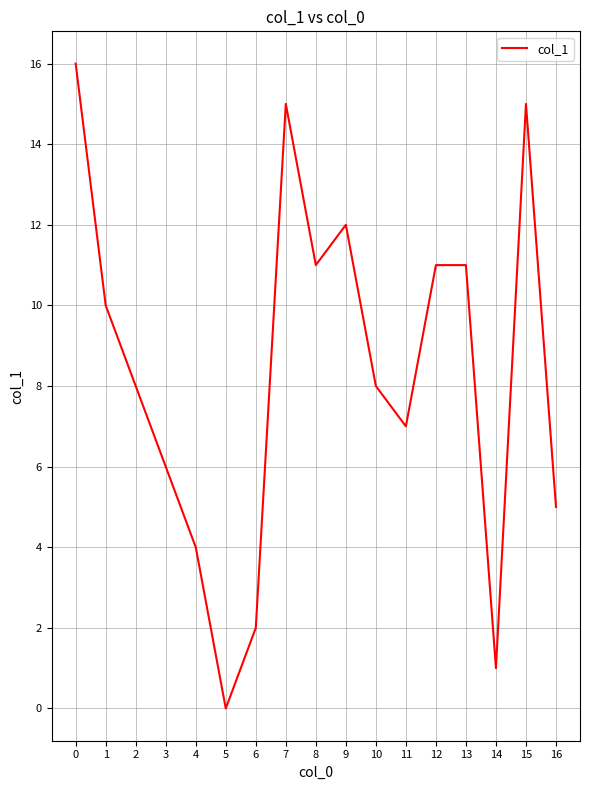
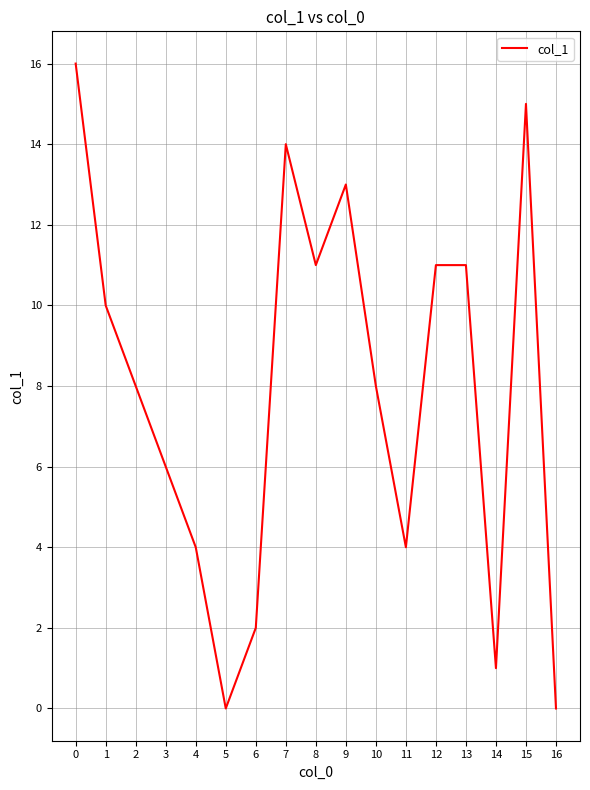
  {
    "0": 16,
    "1": 10,
    "2": 8,
    "3": 6,
    "4": 4,
    "5": 0,
    "6": 2,
-   "7": 15,
+   "7": 14,
    "8": 11,
-   "9": 12,
+   "9": 13,
    "10": 8,
-   "11": 7,
+   "11": 4,
    "12": 11,
    "13": 11,
    "14": 1,
    "15": 15,
-   "16": 5
+   "16": 0
  }
